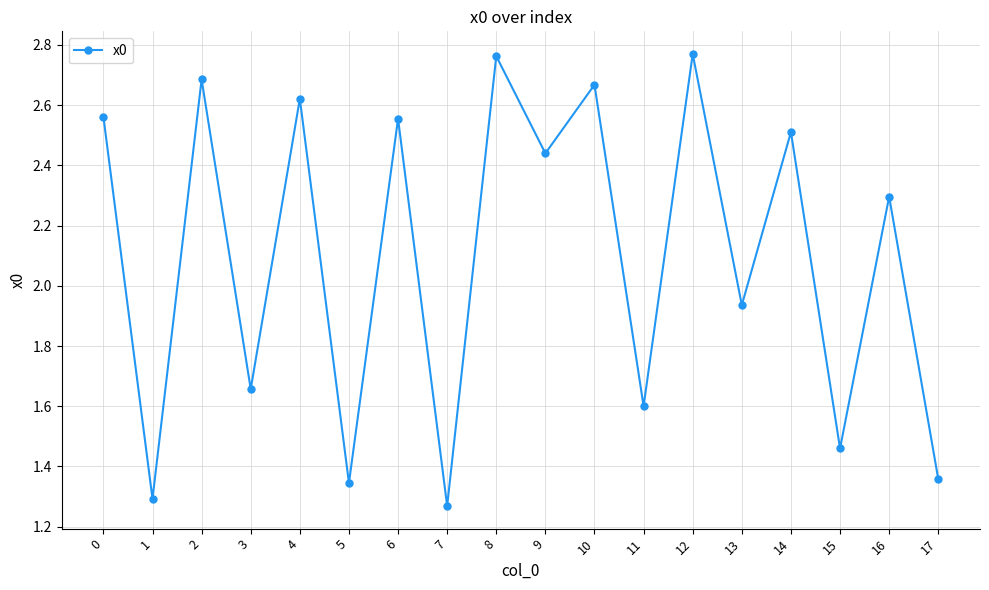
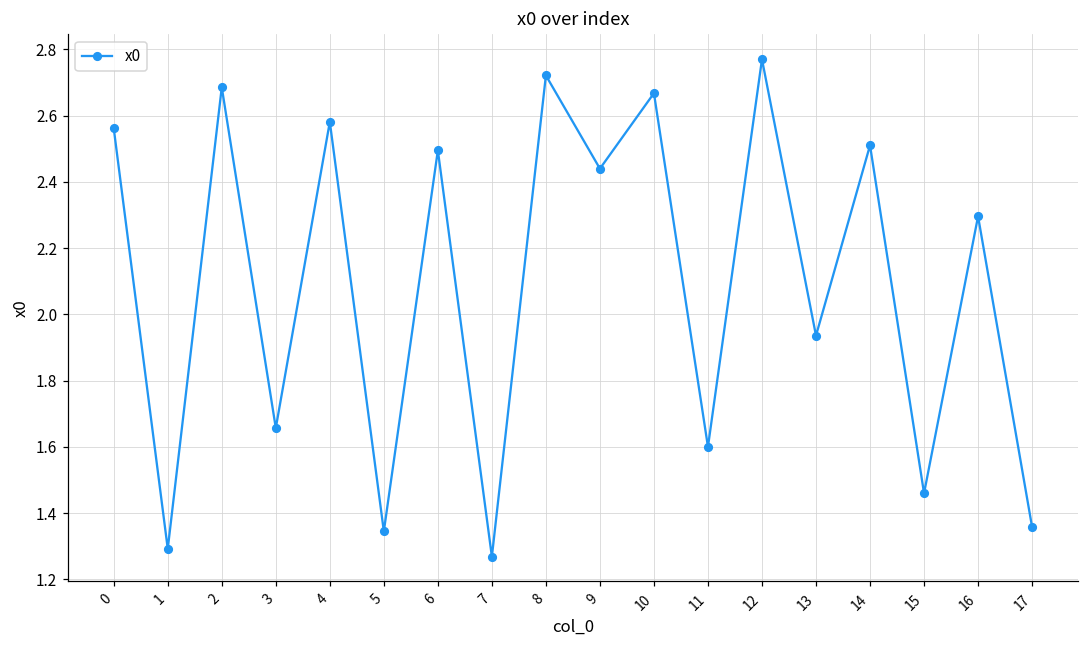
  {
    "0": 2.56,
    "1": 1.29,
    "2": 2.69,
    "3": 1.66,
-   "4": 2.62,
+   "4": 2.58,
    "5": 1.35,
-   "6": 2.55,
+   "6": 2.50,
    "7": 1.27,
-   "8": 2.76,
+   "8": 2.72,
    "9": 2.44,
    "10": 2.67,
    "11": 1.60,
    "12": 2.77,
    "13": 1.94,
    "14": 2.51,
    "15": 1.46,
    "16": 2.30,
    "17": 1.36
  }
